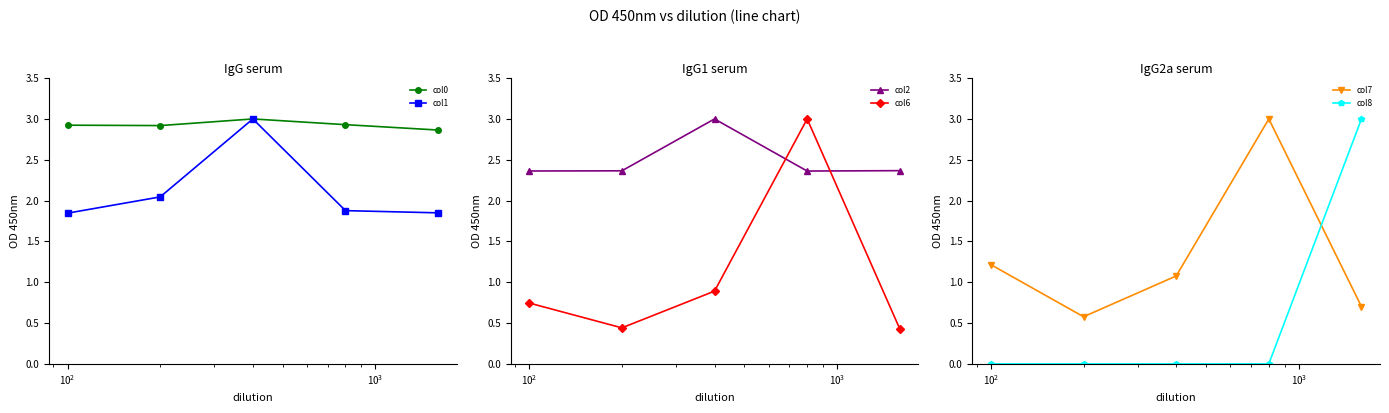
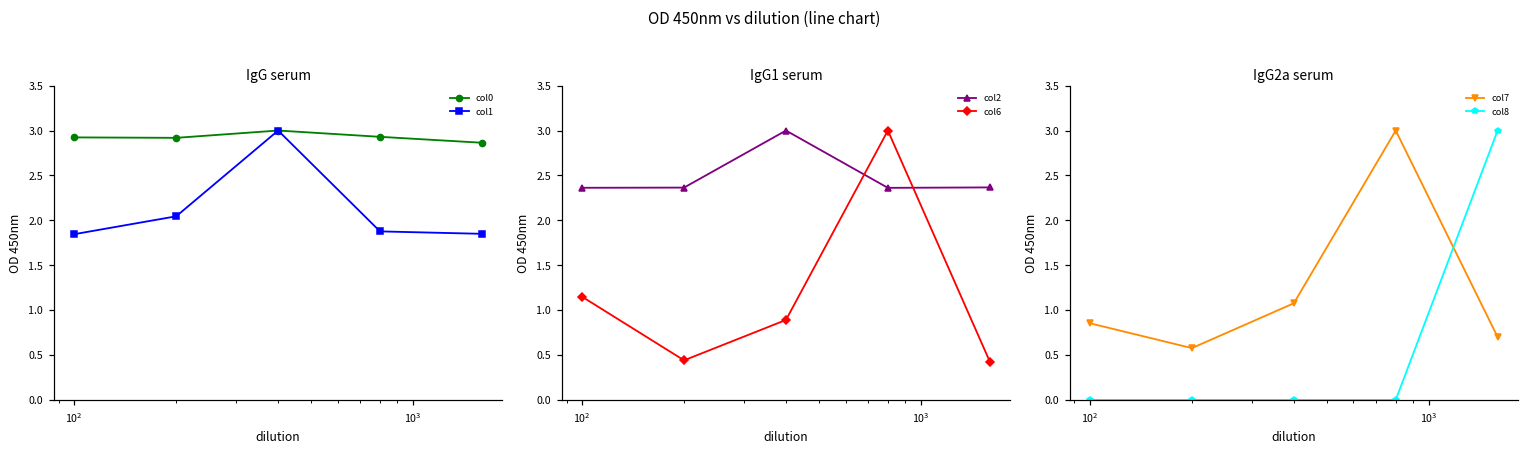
  {
    "IgG serum": {
      "col0": {
        "10^2": 2.9
      },
      "col1": {
        "10^2": 1.8
      }
    },
    "IgG1 serum": {
      "col2": {
        "10^2": 2.4
      },
      "col6": {
-       "10^2": 0.7
+       "10^2": 1.1
      }
    },
    "IgG2a serum": {
      "col7": {
-       "10^2": 1.2
+       "10^2": 0.9
      },
      "col8": {
        "10^2": 0.0
      }
    }
  }
